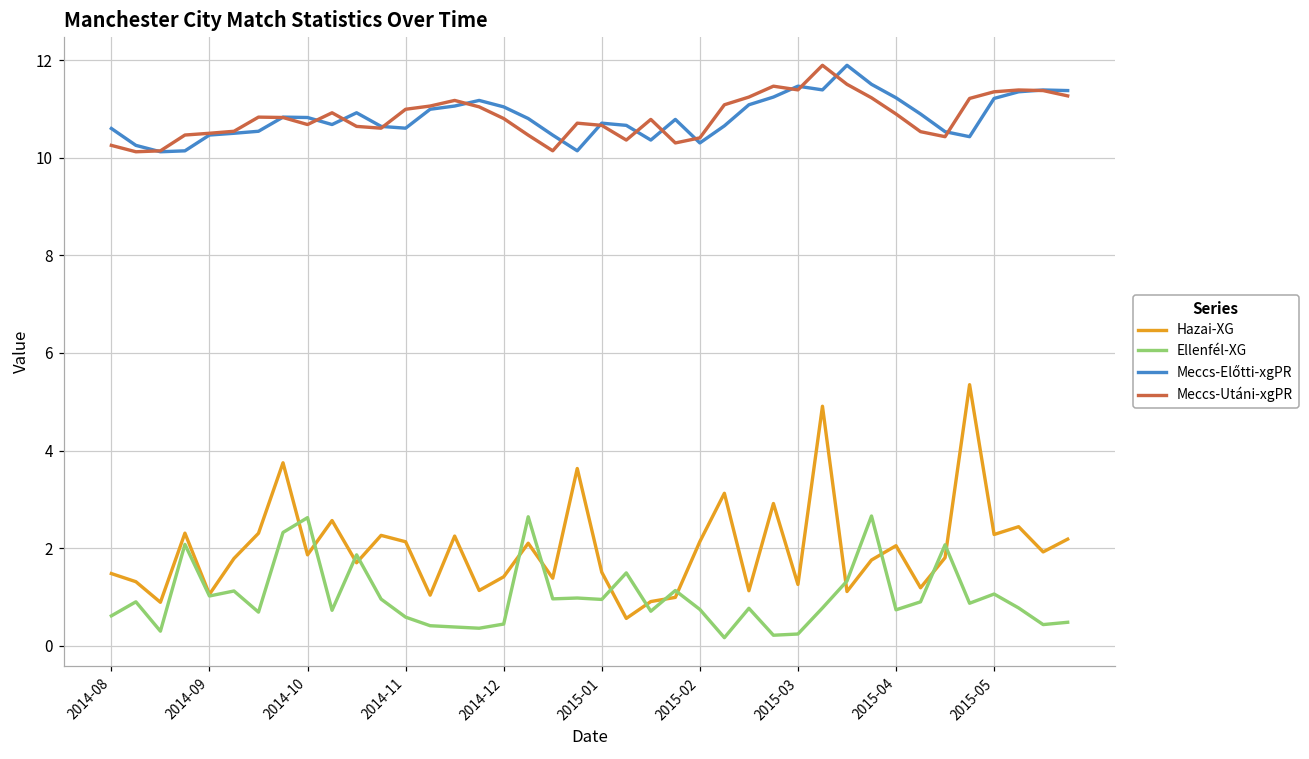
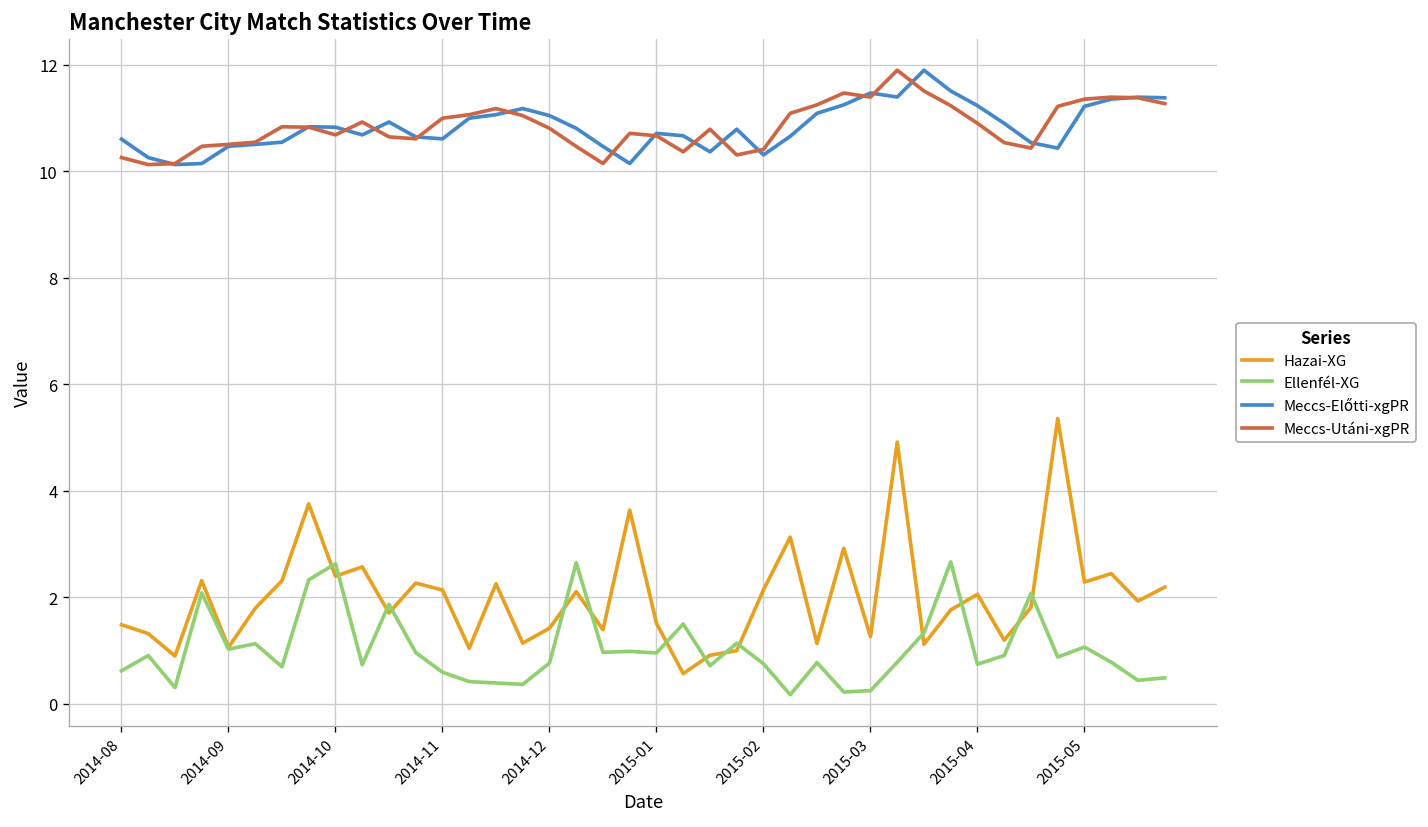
  {
    "Hazai-XG": {
      "2014-08": 1.5,
-     "2014-10": 1.9,
+     "2014-10": 2.4,
      "2014-11": 2.1,
      "2014-12": 1.4,
      "2015-01": 1.5,
      "2015-02": 2.1,
      "2015-03": 1.3,
      "2015-04": 2.1,
      "2015-05": 2.3
    },
    "Ellenfél-XG": {
      "2014-08": 0.6,
      "2014-10": 2.6,
      "2014-11": 0.6,
-     "2014-12": 0.4,
+     "2014-12": 0.8,
      "2015-01": 1.0,
      "2015-02": 0.7,
      "2015-03": 0.2,
      "2015-04": 0.7,
      "2015-05": 1.1
    },
    "Meccs-Előtti-xgPR": {
      "2014-08": 10.6,
      "2014-10": 10.8,
      "2014-11": 10.6,
      "2014-12": 11.0,
      "2015-02": 10.3,
      "2015-03": 11.5,
      "2015-04": 11.2,
      "2015-05": 11.2
    },
    "Meccs-Utáni-xgPR": {
      "2014-08": 10.3,
      "2014-10": 10.7,
      "2014-11": 11.0,
      "2014-12": 10.8,
      "2015-02": 10.4,
      "2015-03": 11.4,
      "2015-04": 10.9,
      "2015-05": 11.4
    }
  }
